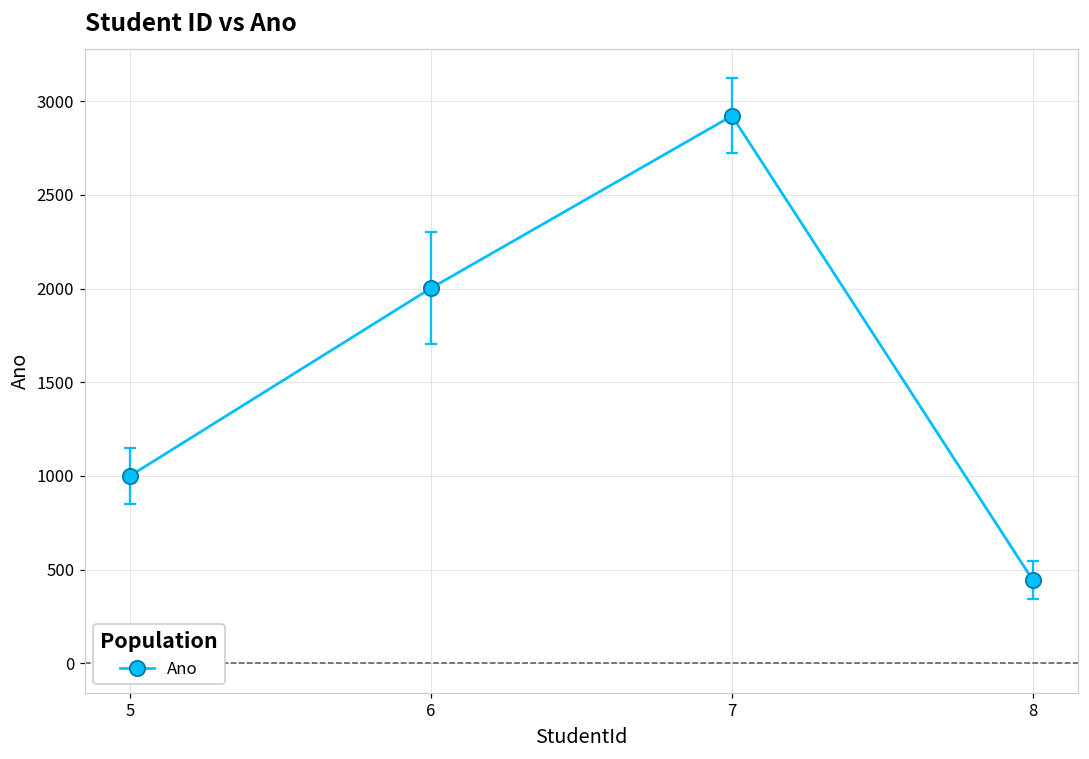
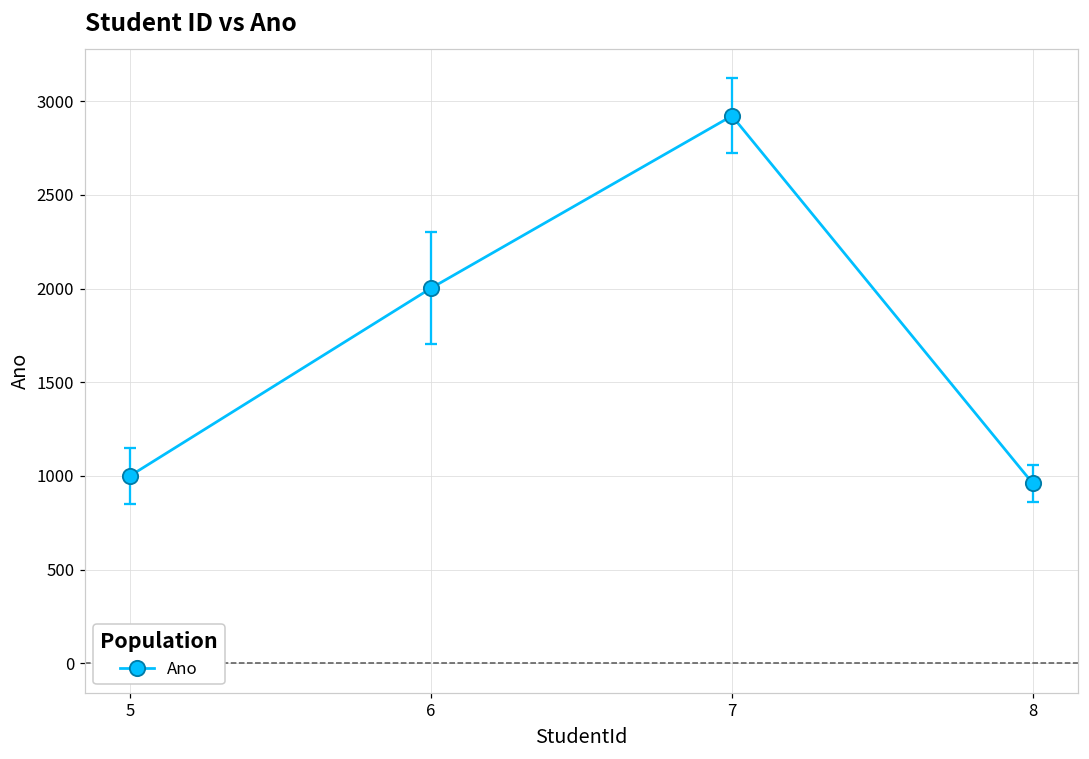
  {
    "Ano": {
      "5": 1000,
      "6": 2000,
      "7": 2920,
-     "8": 440
+     "8": 960
    }
  }
